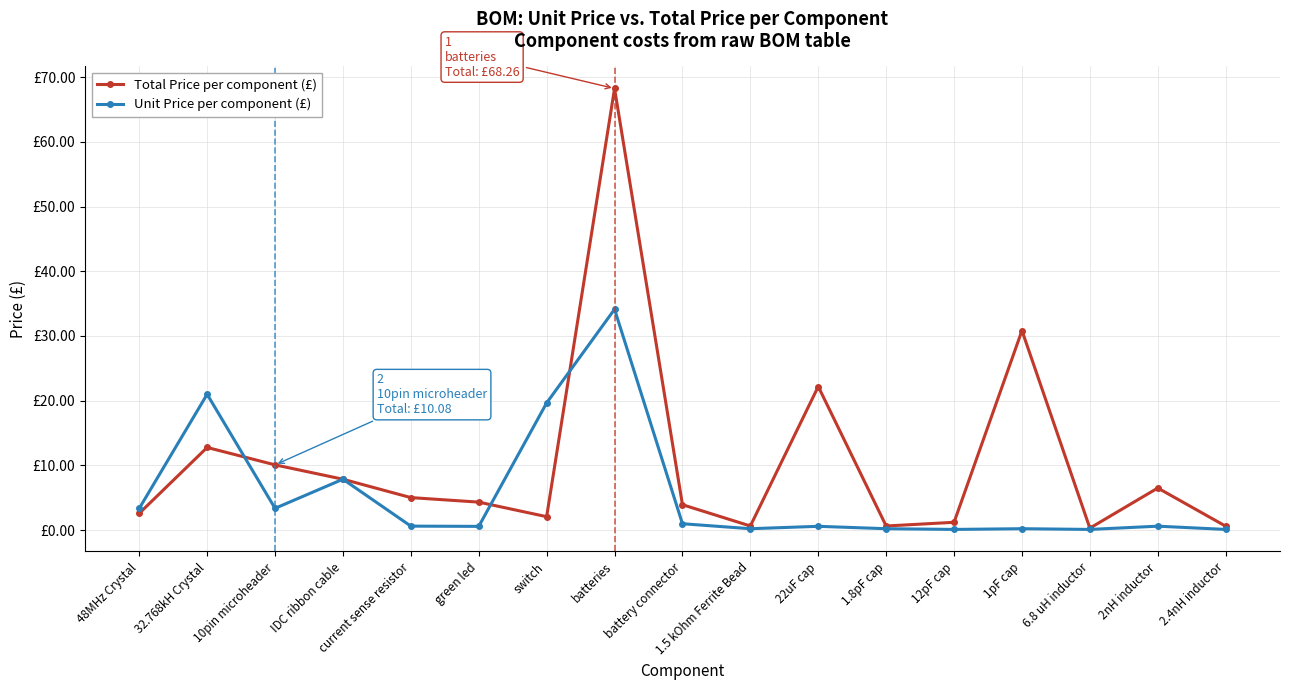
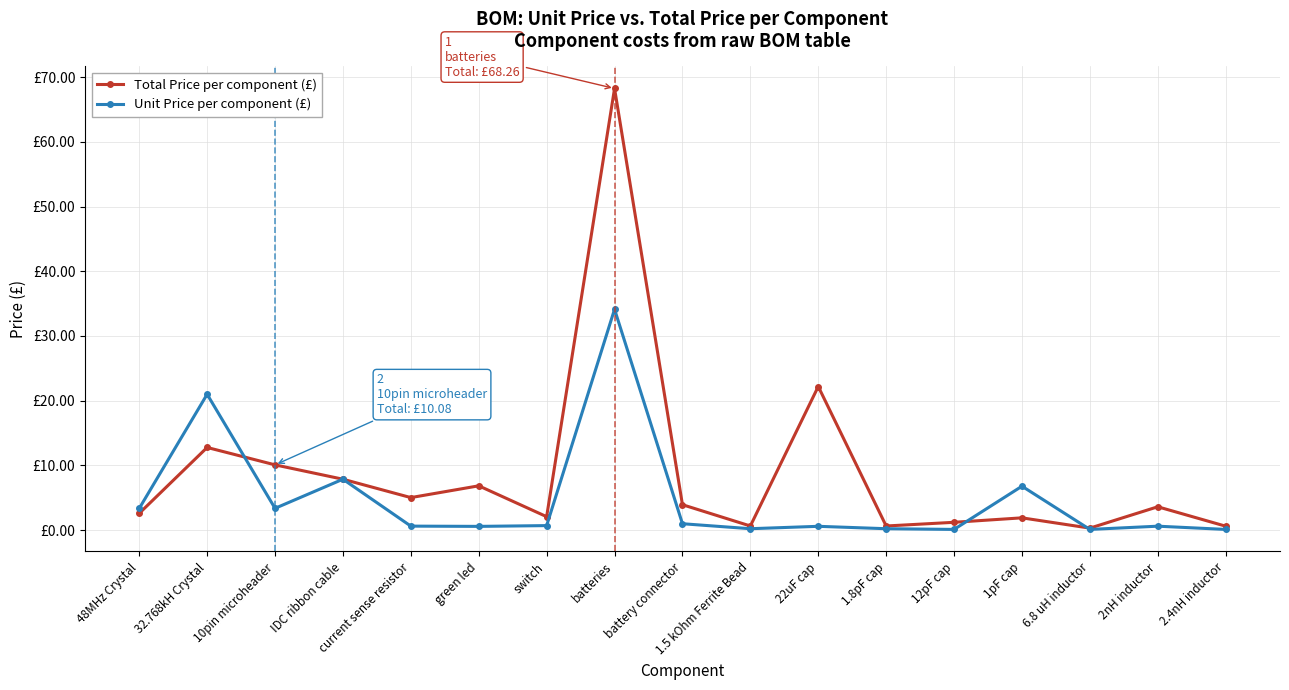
  {
    "Total Price per component (£)": {
      "48MHz Crystal": "£3",
      "32.768kH Crystal": "£13",
      "current sense resistor": "£5",
-     "green led": "£4",
+     "green led": "£7",
      "switch": "£2",
      "battery connector": "£4",
      "1.5 kOhm Ferrite Bead": "£1",
      "22uF cap": "£22",
      "1.8pF cap": "£1",
      "12pF cap": "£1",
-     "1pF cap": "£31",
-     "2nH inductor": "£7",
+     "1pF cap": "£2",
+     "2nH inductor": "£4",
      "2.4nH inductor": "£1"
    },
    "Unit Price per component (£)": {
      "48MHz Crystal": "£3",
      "32.768kH Crystal": "£21",
      "10pin microheader": "£3",
      "current sense resistor": "£1",
      "green led": "£1",
-     "switch": "£20",
+     "switch": "£1",
      "batteries": "£34",
      "battery connector": "£1",
      "1.5 kOhm Ferrite Bead": "£0",
      "22uF cap": "£1",
      "1.8pF cap": "£0",
      "12pF cap": "£0",
-     "1pF cap": "£0",
+     "1pF cap": "£7",
      "2nH inductor": "£1",
      "2.4nH inductor": "£0"
    }
  }
